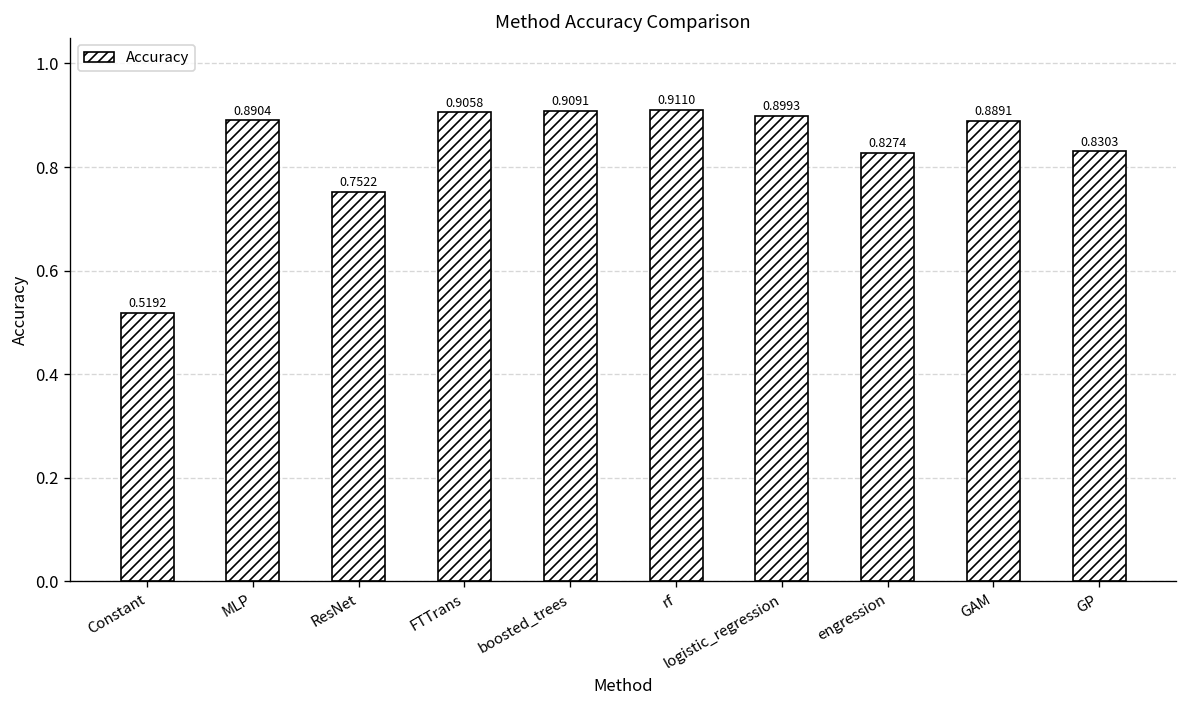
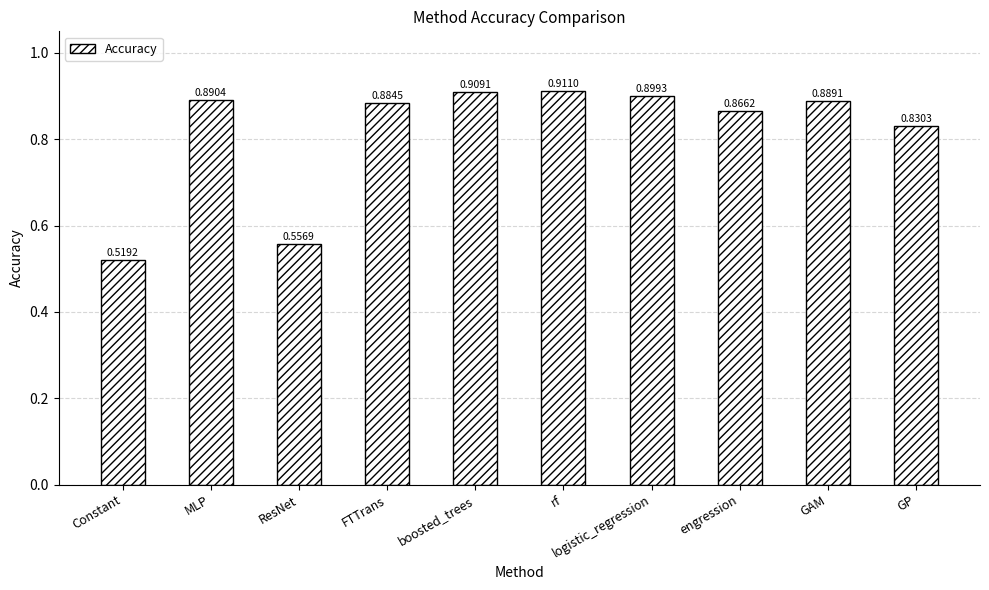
  {
    "Constant": 0.5192,
    "MLP": 0.8904,
-   "ResNet": 0.7522,
-   "FTTrans": 0.9058,
+   "ResNet": 0.5569,
+   "FTTrans": 0.8845,
    "boosted_trees": 0.9091,
    "rf": 0.9110,
    "logistic_regression": 0.8993,
-   "engression": 0.8274,
+   "engression": 0.8662,
    "GAM": 0.8891,
    "GP": 0.8303
  }
